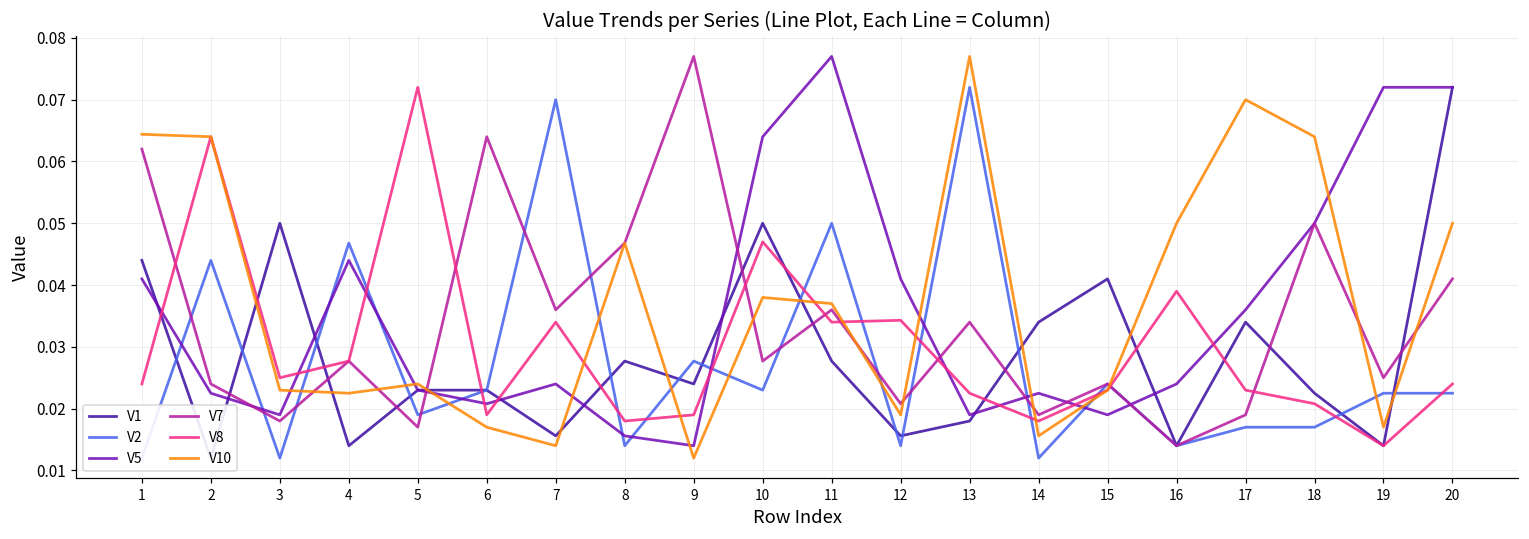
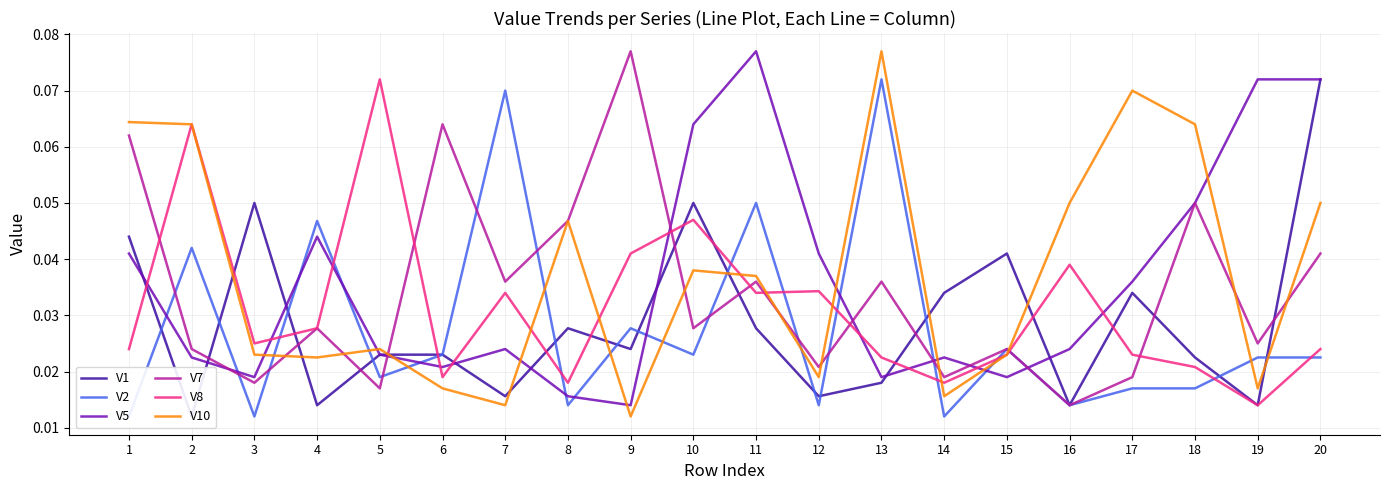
  {
    "V2": {
-     "2": 0.044,
+     "2": 0.042,
      "3": 0.012,
      "4": 0.047,
      "5": 0.019,
      "7": 0.070,
      "8": 0.014,
      "9": 0.028,
      "10": 0.023,
      "11": 0.050,
      "12": 0.014,
      "13": 0.072,
      "14": 0.012,
      "17": 0.017,
      "18": 0.017,
      "19": 0.023,
      "20": 0.023
    },
    "V7": {
      "1": 0.062,
      "2": 0.024,
      "3": 0.018,
      "5": 0.017,
      "6": 0.064,
      "7": 0.036,
      "9": 0.077,
      "10": 0.028,
      "11": 0.036,
      "12": 0.021,
-     "13": 0.034,
+     "13": 0.036,
      "14": 0.019,
      "17": 0.019,
      "19": 0.025,
      "20": 0.041
    },
    "V8": {
      "1": 0.024,
      "3": 0.025,
      "5": 0.072,
      "6": 0.019,
      "7": 0.034,
      "8": 0.018,
-     "9": 0.019,
+     "9": 0.041,
      "10": 0.047,
      "11": 0.034,
      "12": 0.034,
      "13": 0.023,
      "14": 0.018,
      "16": 0.039,
      "17": 0.023,
      "18": 0.021,
      "20": 0.024
    },
    "V10": {
      "1": 0.064,
      "3": 0.023,
      "4": 0.023,
      "5": 0.024,
      "6": 0.017,
      "7": 0.014,
      "9": 0.012,
      "10": 0.038,
      "11": 0.037,
      "12": 0.019,
      "13": 0.077,
      "14": 0.016,
      "16": 0.050,
      "17": 0.070,
      "18": 0.064,
      "19": 0.017,
      "20": 0.050
    }
  }
